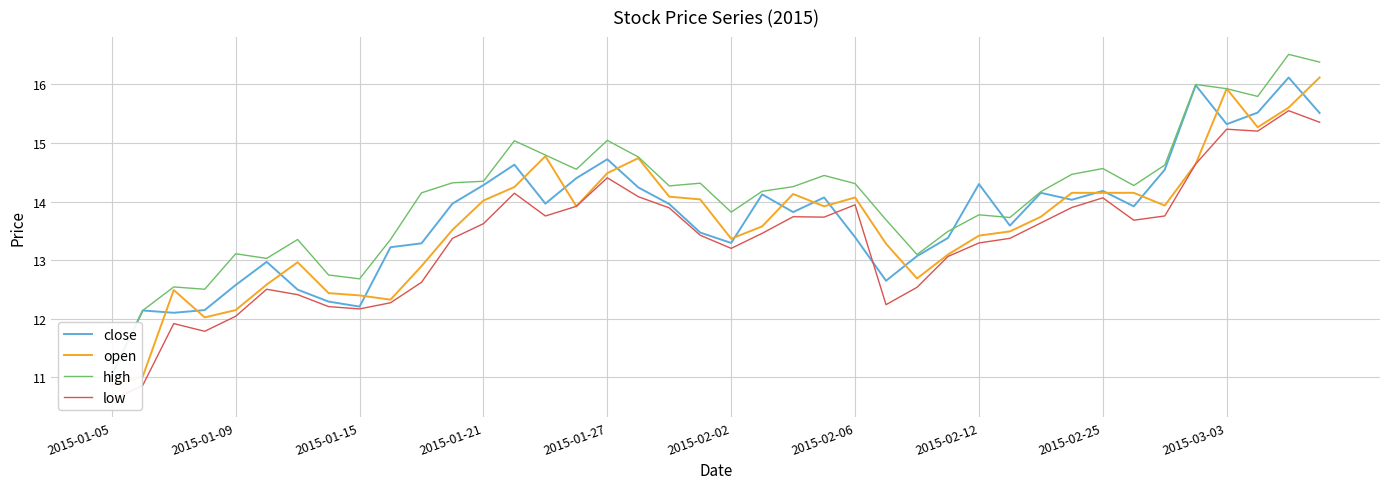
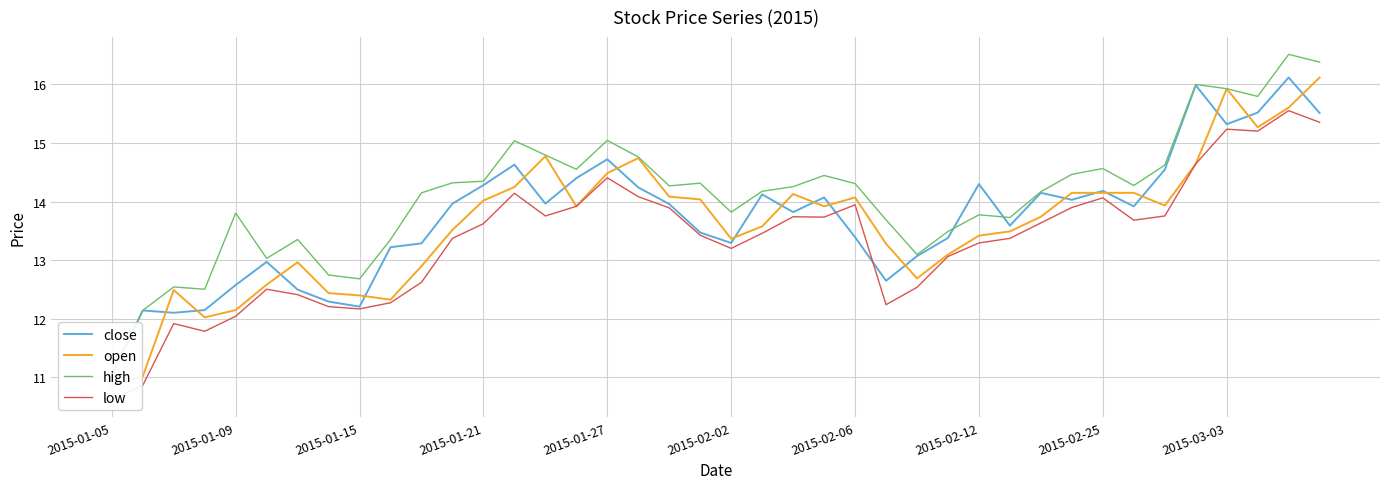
  {
    "close": {
      "2015-01-09": 12.6,
      "2015-01-21": 14.3,
      "2015-01-27": 14.7,
      "2015-02-02": 13.3,
      "2015-02-06": 13.4,
      "2015-02-12": 14.3,
      "2015-03-03": 15.3
    },
    "open": {
      "2015-01-09": 12.1,
      "2015-01-15": 12.4,
      "2015-01-21": 14.0,
      "2015-01-27": 14.5,
      "2015-02-02": 13.4,
      "2015-02-06": 14.1,
      "2015-02-12": 13.4
    },
    "high": {
-     "2015-01-09": 13.1,
+     "2015-01-09": 13.8,
      "2015-01-15": 12.7,
      "2015-01-21": 14.3,
      "2015-01-27": 15.0,
      "2015-02-02": 13.8,
      "2015-02-06": 14.3,
      "2015-02-12": 13.8,
      "2015-02-25": 14.6
    },
    "low": {
      "2015-01-09": 12.0,
      "2015-01-21": 13.6,
      "2015-01-27": 14.4,
      "2015-02-02": 13.2,
      "2015-02-06": 13.9,
      "2015-02-12": 13.3,
      "2015-02-25": 14.1,
      "2015-03-03": 15.2
    }
  }
